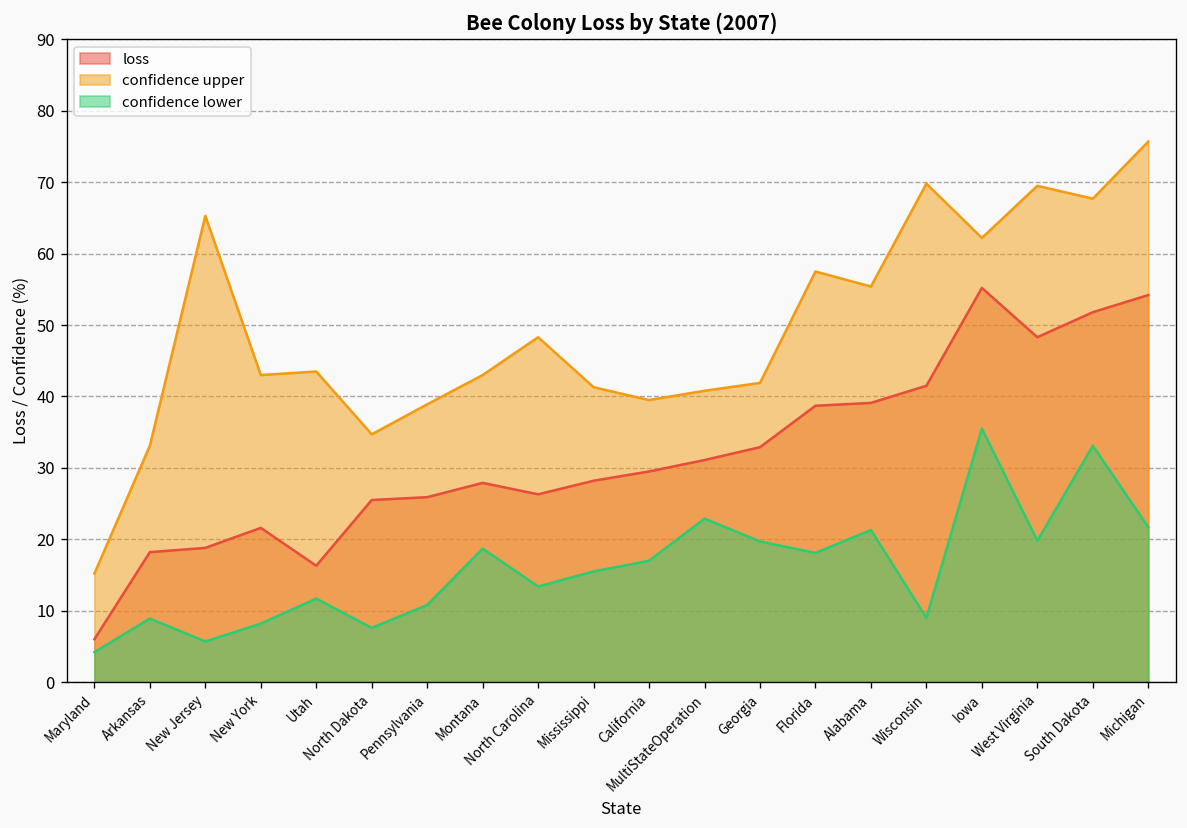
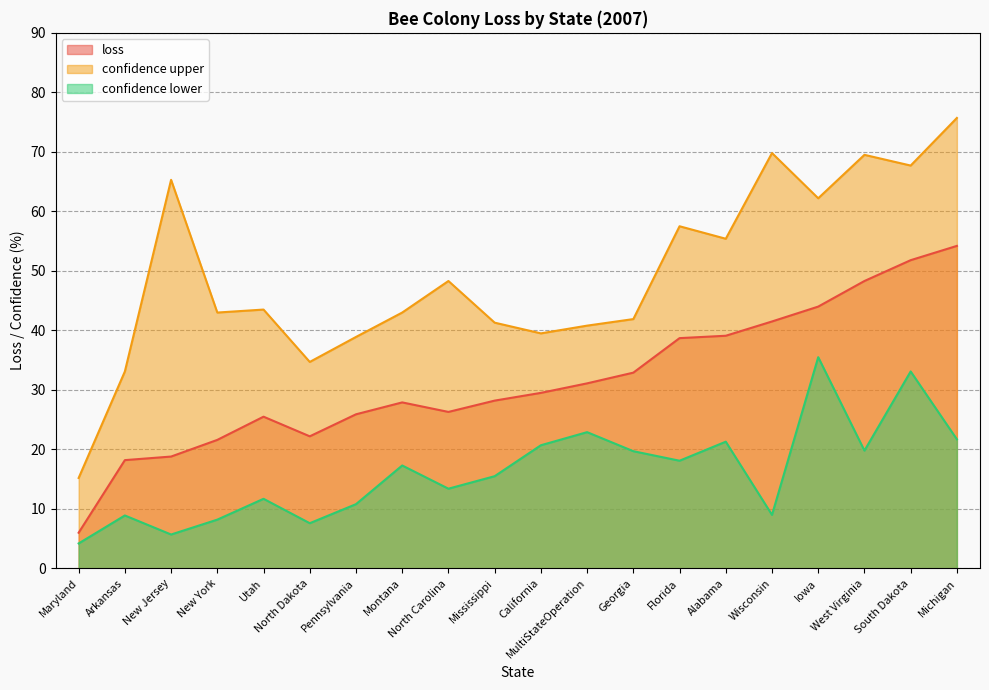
  {
    "loss": {
      "Maryland": 6,
      "Arkansas": 18,
      "New Jersey": 19,
      "New York": 22,
-     "Utah": 16,
-     "North Dakota": 26,
+     "Utah": 26,
+     "North Dakota": 22,
      "Pennsylvania": 26,
      "Montana": 28,
      "North Carolina": 26,
      "Mississippi": 28,
      "California": 30,
      "MultiStateOperation": 31,
      "Georgia": 33,
      "Florida": 39,
      "Alabama": 39,
      "Wisconsin": 42,
-     "Iowa": 55,
+     "Iowa": 44,
      "West Virginia": 48,
      "South Dakota": 52,
      "Michigan": 54
    },
    "confidence upper": {
      "Maryland": 15,
      "Arkansas": 33,
      "New Jersey": 65,
      "New York": 43,
      "Utah": 44,
      "North Dakota": 35,
      "Pennsylvania": 39,
      "Montana": 43,
      "North Carolina": 48,
      "Mississippi": 41,
      "California": 40,
      "MultiStateOperation": 41,
      "Georgia": 42,
      "Florida": 58,
      "Alabama": 55,
      "Wisconsin": 70,
      "Iowa": 62,
      "West Virginia": 70,
      "South Dakota": 68,
      "Michigan": 76
    },
    "confidence lower": {
      "Maryland": 4,
      "Arkansas": 9,
      "New Jersey": 6,
      "New York": 8,
      "Utah": 12,
      "North Dakota": 8,
      "Pennsylvania": 11,
-     "Montana": 19,
+     "Montana": 17,
      "North Carolina": 13,
      "Mississippi": 16,
-     "California": 17,
+     "California": 21,
      "MultiStateOperation": 23,
      "Georgia": 20,
      "Florida": 18,
      "Alabama": 21,
      "Wisconsin": 9,
      "Iowa": 36,
      "West Virginia": 20,
      "South Dakota": 33,
      "Michigan": 22
    }
  }
